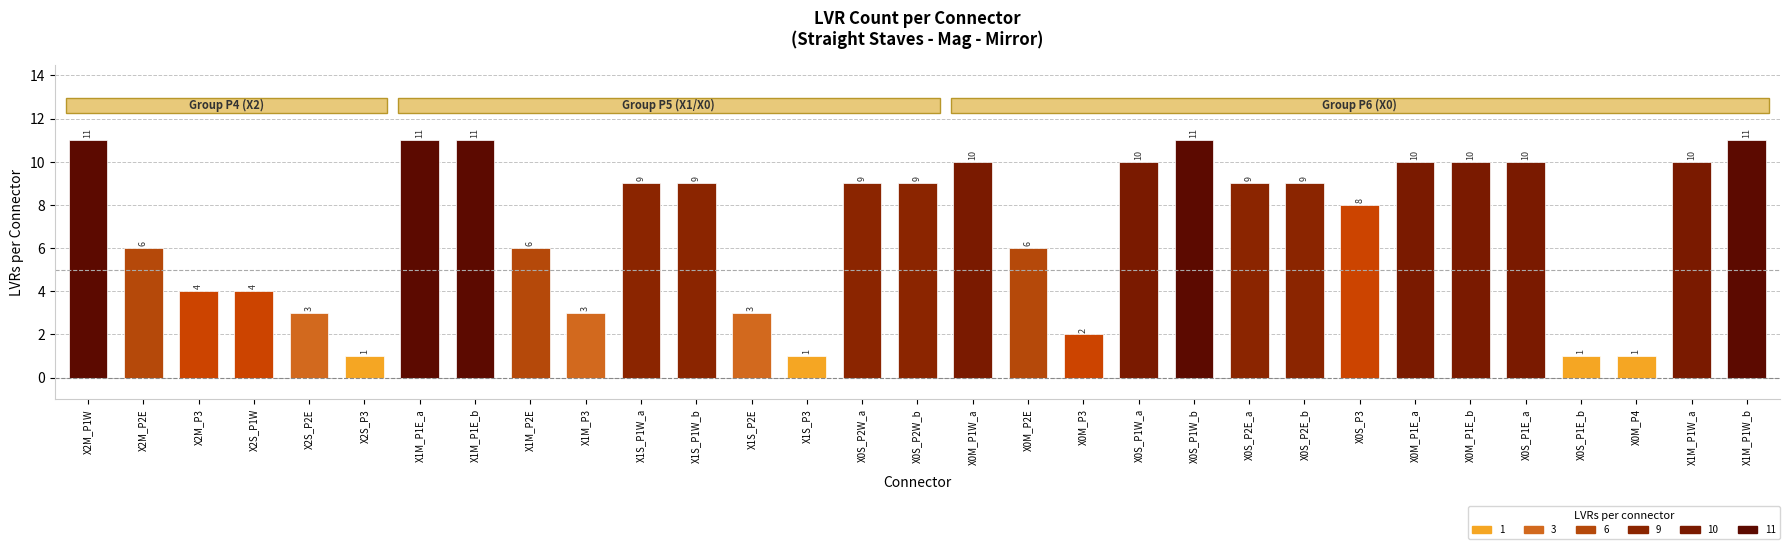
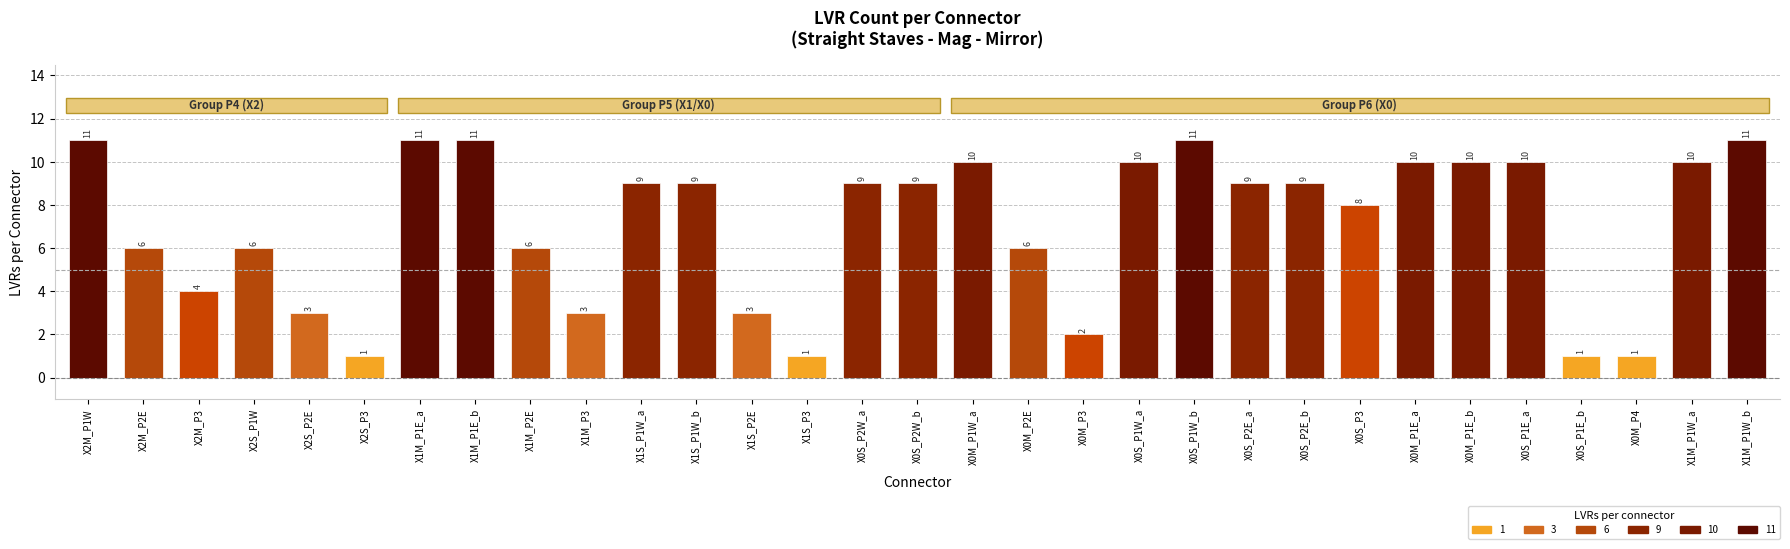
  {
    "X2M_P1W": 11,
    "X2M_P2E": 6,
    "X2M_P3": 4,
-   "X2S_P1W": 4,
+   "X2S_P1W": 6,
    "X2S_P2E": 3,
    "X2S_P3": 1,
    "X1M_P1E_a": 11,
    "X1M_P1E_b": 11,
    "X1M_P2E": 6,
    "X1M_P3": 3,
    "X1S_P1W_a": 9,
    "X1S_P1W_b": 9,
    "X1S_P2E": 3,
    "X1S_P3": 1,
    "X0S_P2W_a": 9,
    "X0S_P2W_b": 9,
    "X0M_P1W_a": 10,
    "X0M_P2E": 6,
    "X0M_P3": 2,
    "X0S_P1W_a": 10,
    "X0S_P1W_b": 11,
    "X0S_P2E_a": 9,
    "X0S_P2E_b": 9,
    "X0S_P3": 8,
    "X0M_P1E_a": 10,
    "X0M_P1E_b": 10,
    "X0S_P1E_a": 10,
    "X0S_P1E_b": 1,
    "X0M_P4": 1,
    "X1M_P1W_a": 10,
    "X1M_P1W_b": 11
  }
